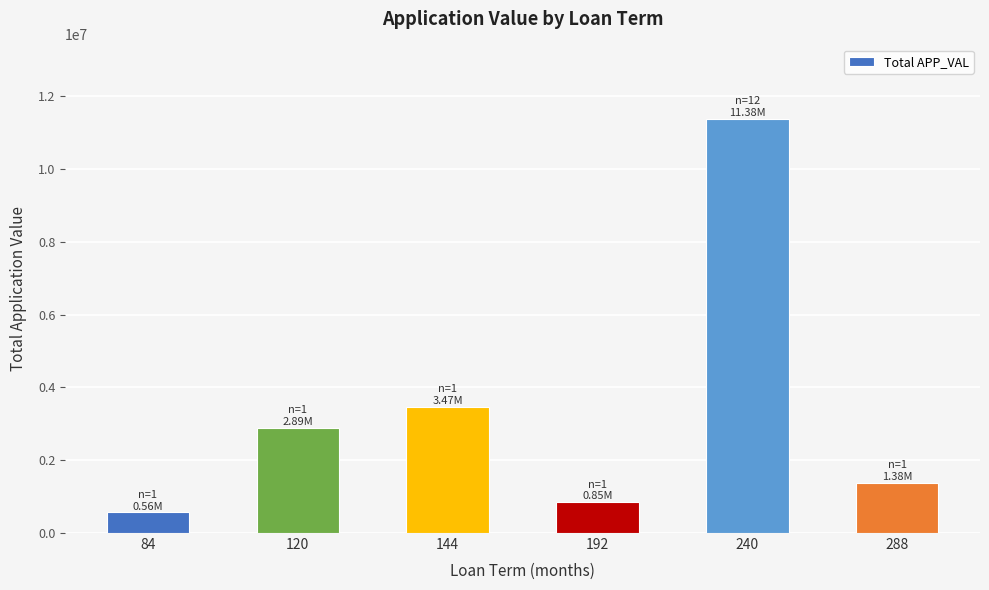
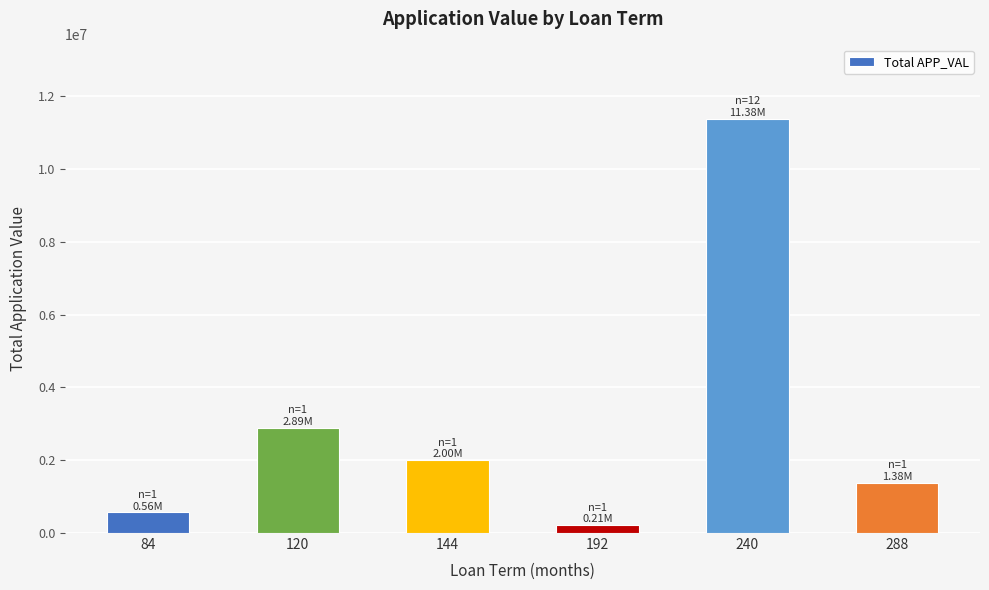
  {
    "84": "0.56M",
    "120": "2.89M",
-   "144": "3.47M",
-   "192": "0.85M",
+   "144": "2.00M",
+   "192": "0.21M",
    "240": "11.38M",
    "288": "1.38M"
  }
